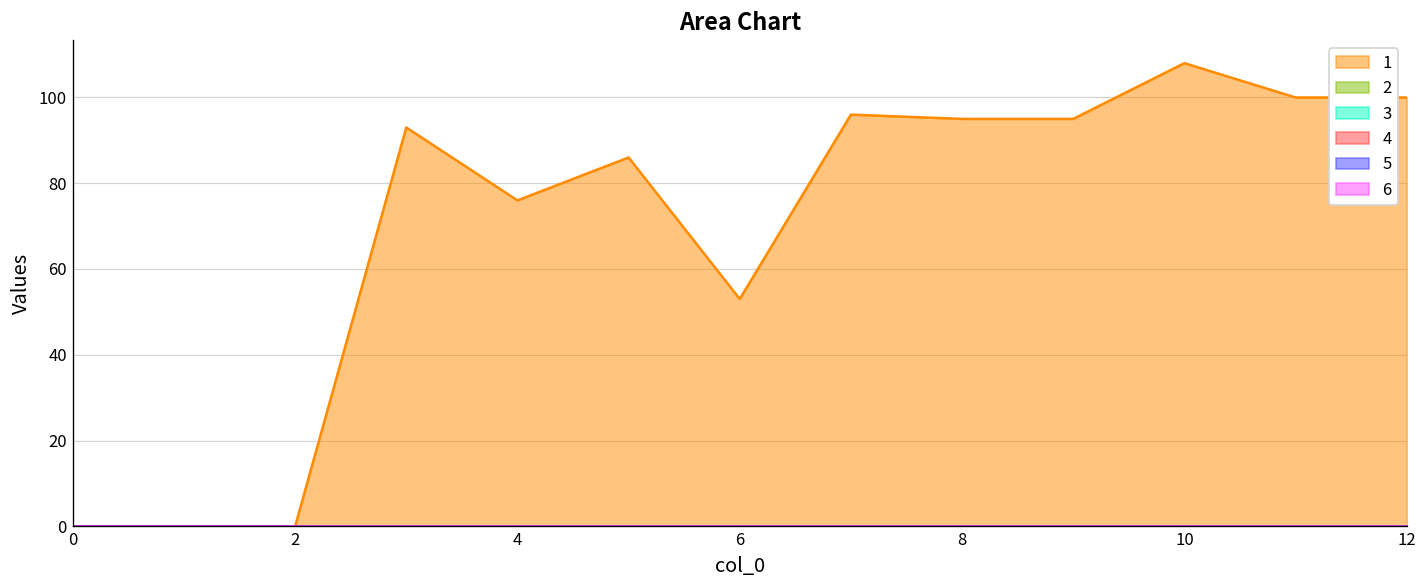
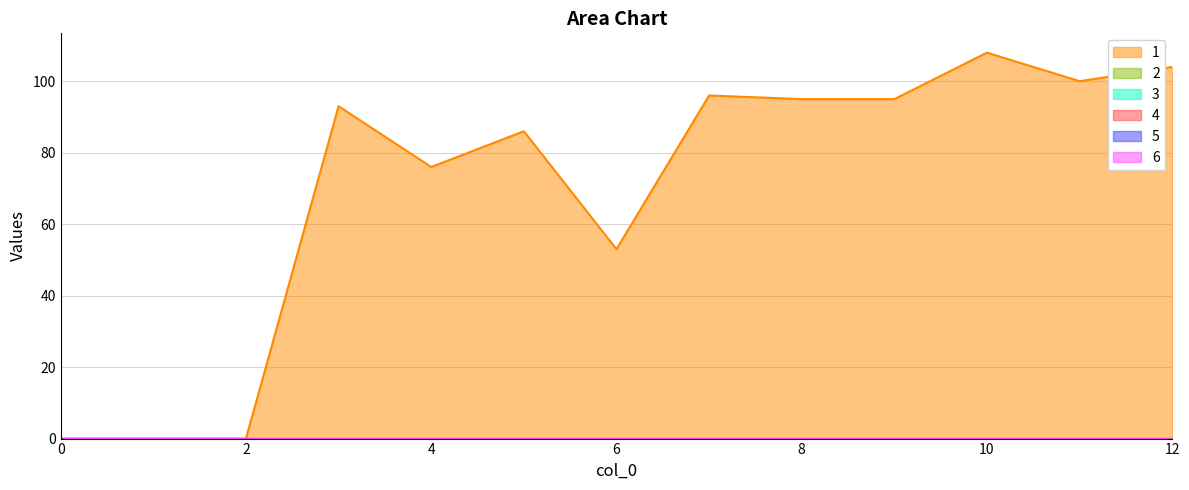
  {
    "1": {
      "4": 76,
      "6": 53,
      "8": 95,
      "10": 108,
-     "12": 100
+     "12": 104
    },
    "6": {
      "4": 0,
      "6": 0,
      "8": 0,
      "10": 0,
      "12": 0
    }
  }
